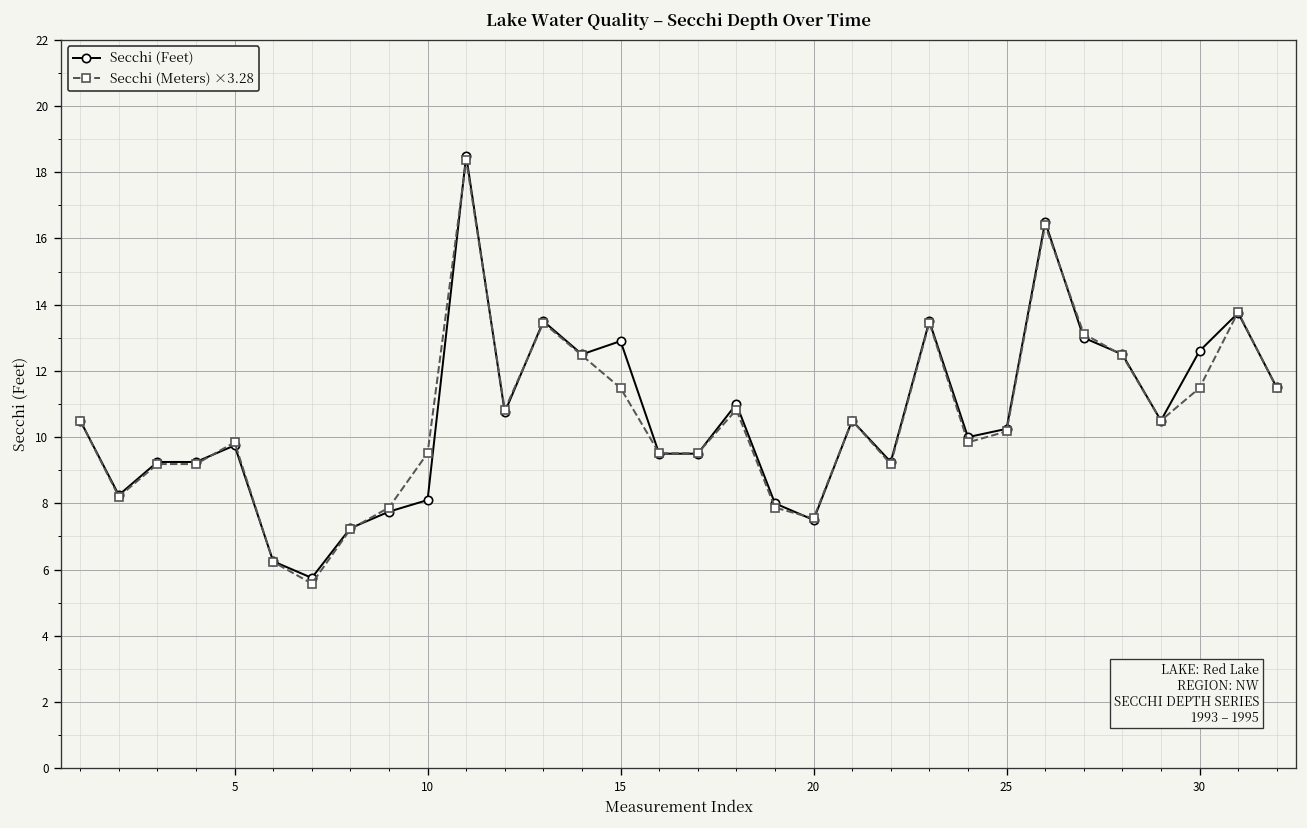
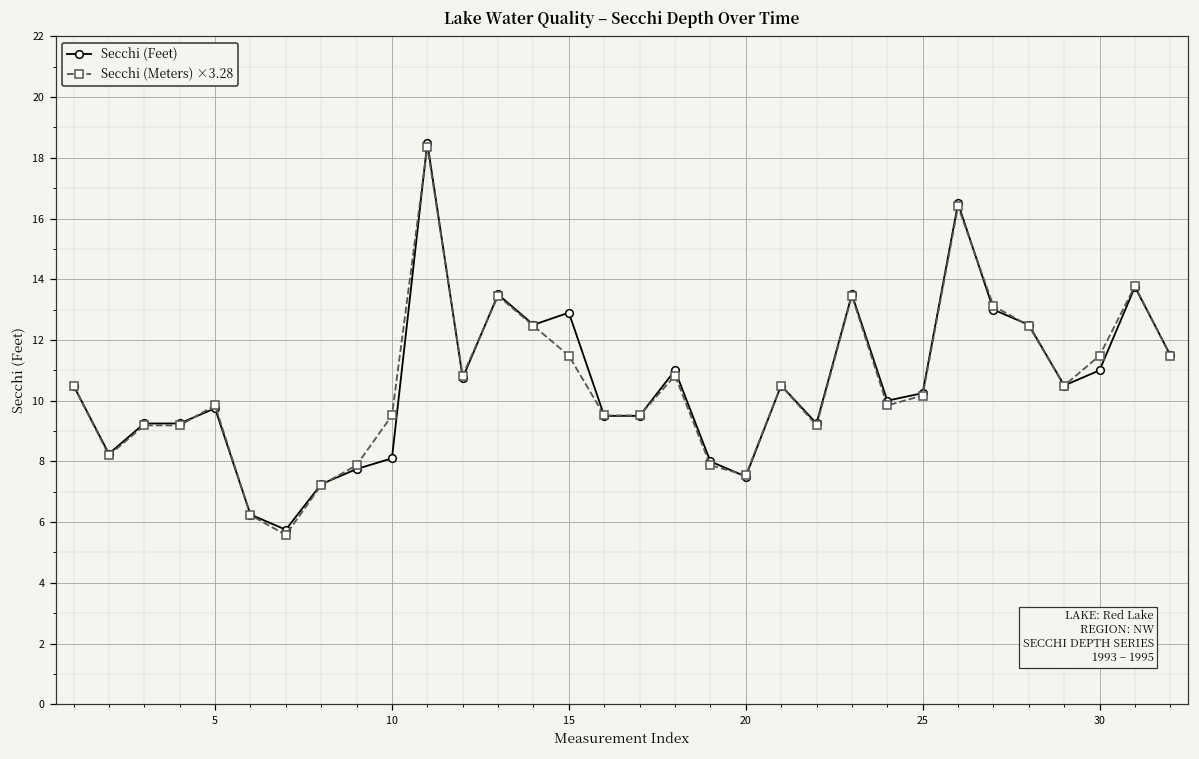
  {
    "Secchi (Feet)": {
      "5": 9.8,
      "10": 8.1,
      "15": 12.9,
-     "30": 12.6
+     "30": 11.0
    },
    "Secchi (Meters) ×3.28": {
      "5": 9.8,
      "10": 9.5,
      "15": 11.5,
      "30": 11.5
    }
  }
